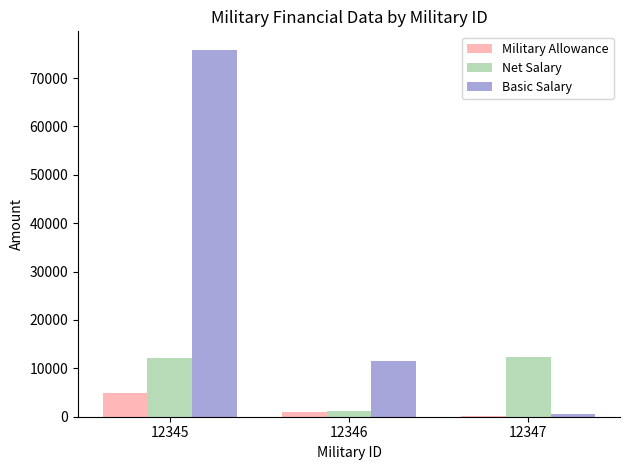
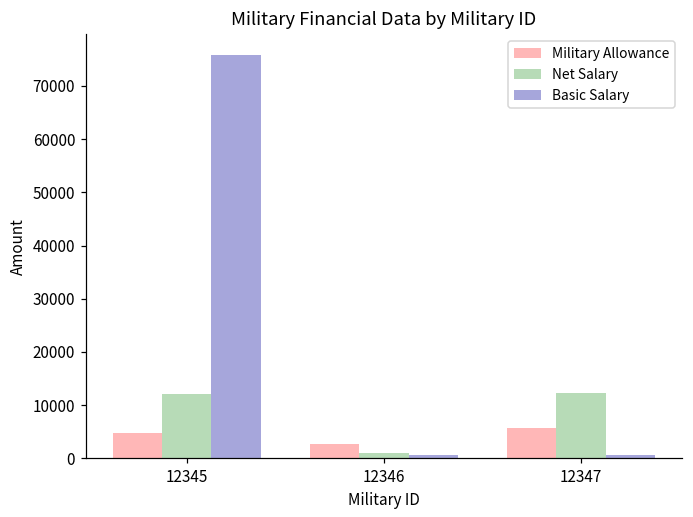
  {
    "Military Allowance": {
      "12345": 5000,
-     "12346": 1000,
-     "12347": 0
+     "12346": 3000,
+     "12347": 6000
    },
    "Net Salary": {
      "12345": 12000,
      "12346": 1000,
      "12347": 12000
    },
    "Basic Salary": {
      "12345": 76000,
-     "12346": 12000,
+     "12346": 1000,
      "12347": 1000
    }
  }
